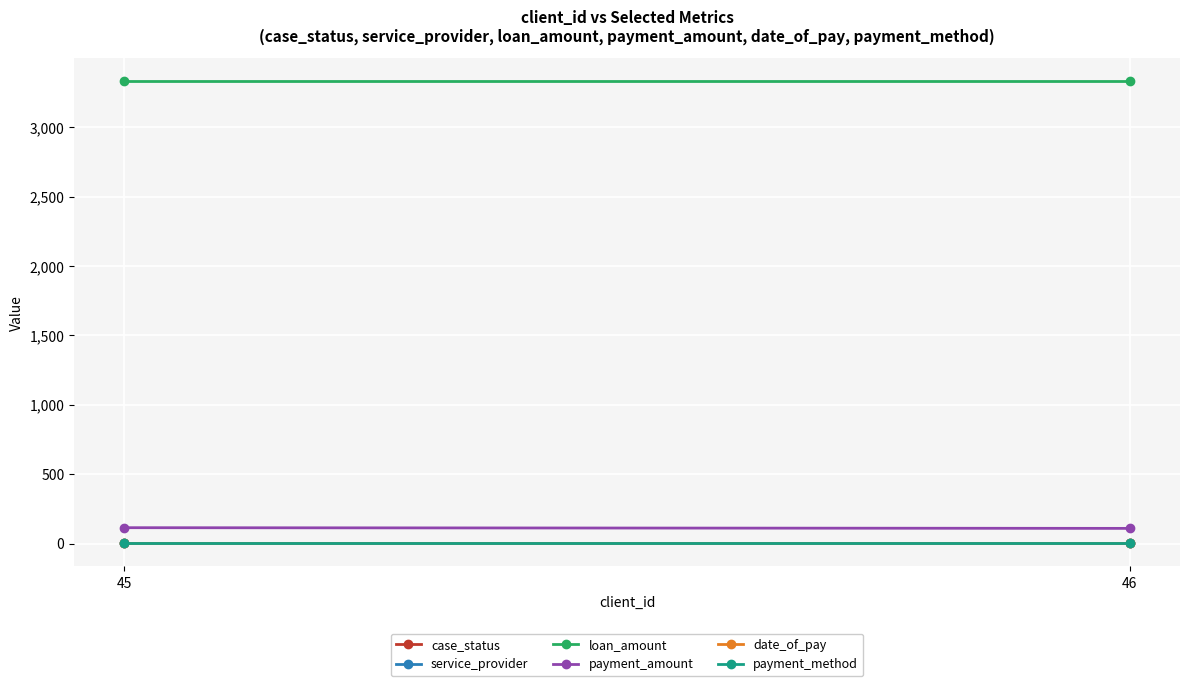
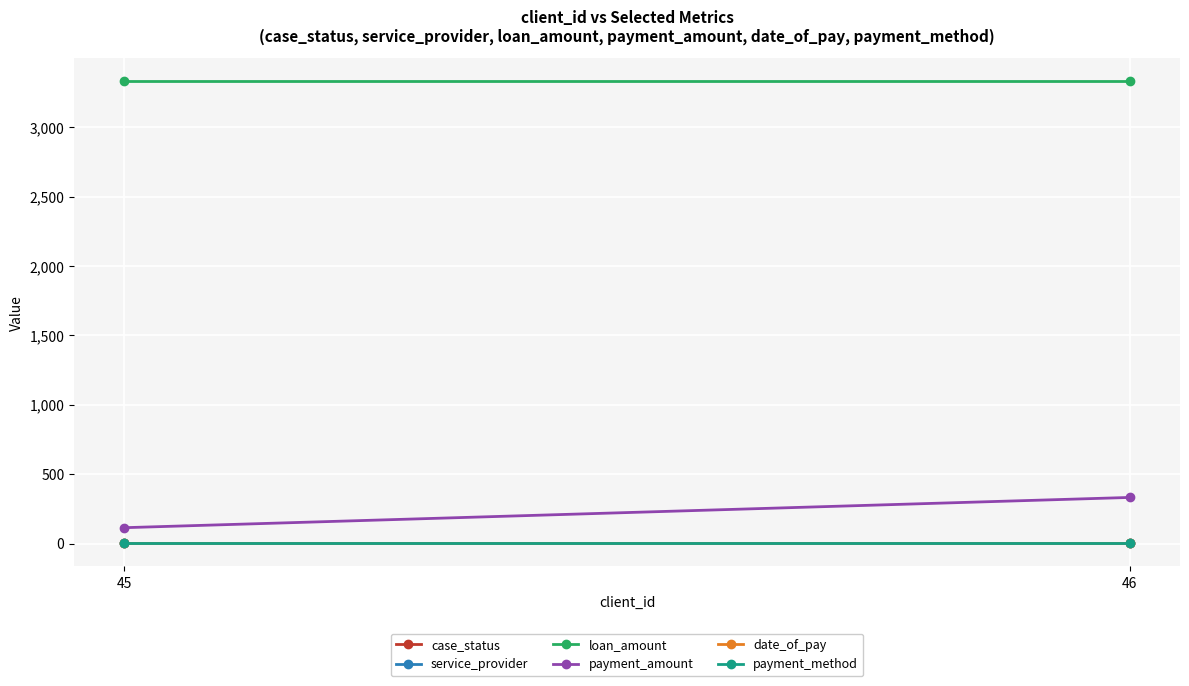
  {
    "payment_amount": {
      "45": 120,
-     "46": 110
+     "46": 330
    }
  }
